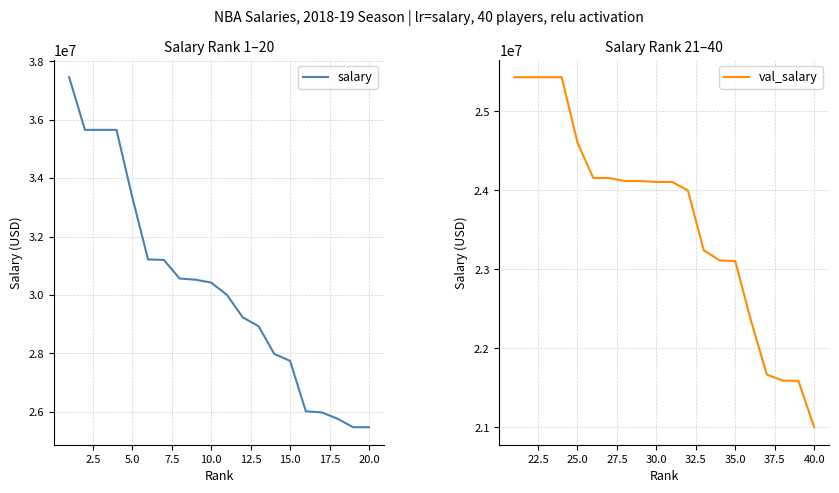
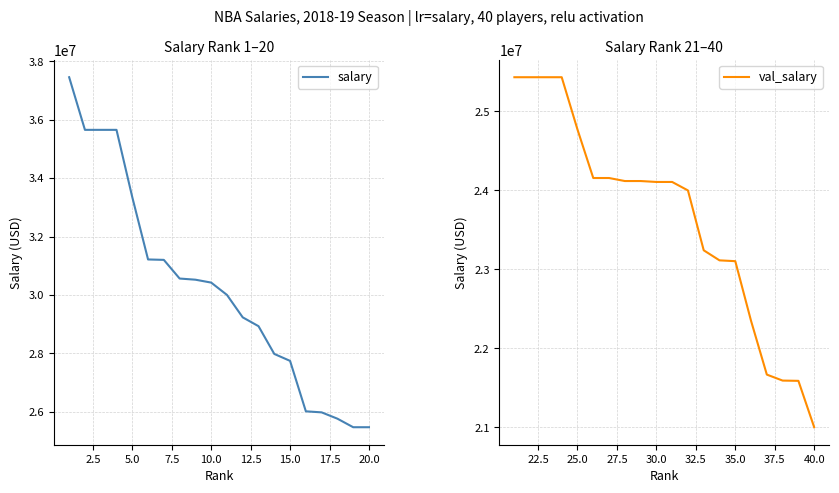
  {
    "Salary Rank 1–20": {
      "5.0": 33300000,
      "10.0": 30400000,
      "15.0": 27700000,
      "20.0": 25500000
    },
    "Salary Rank 21–40": {
-     "25.0": 24600000,
+     "25.0": 24800000,
      "30.0": 24100000,
      "35.0": 23100000,
      "40.0": 21000000
    }
  }
